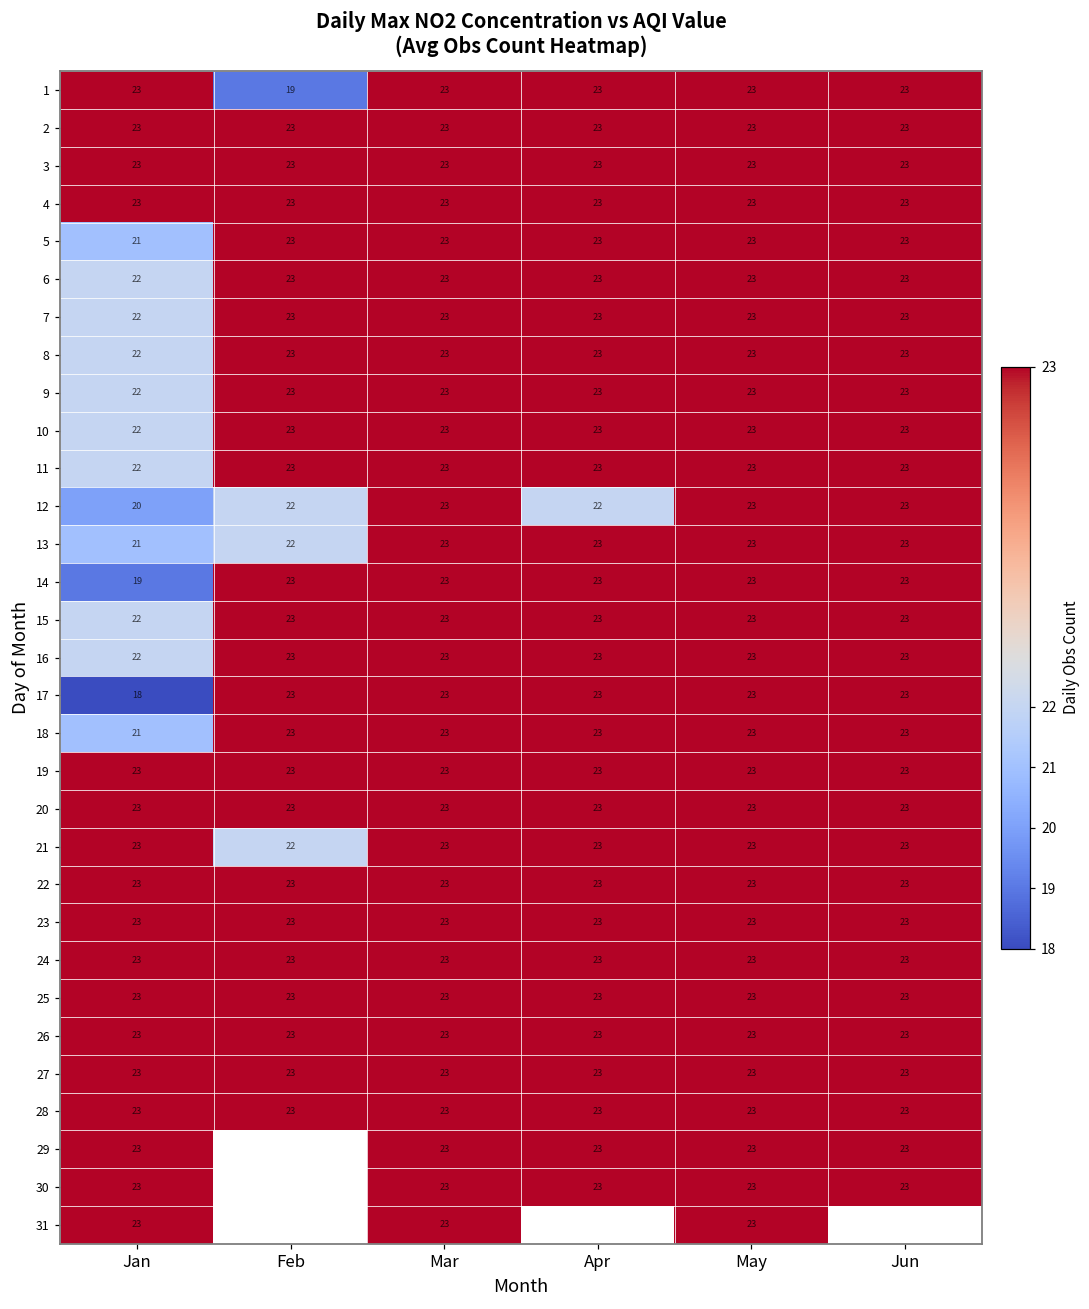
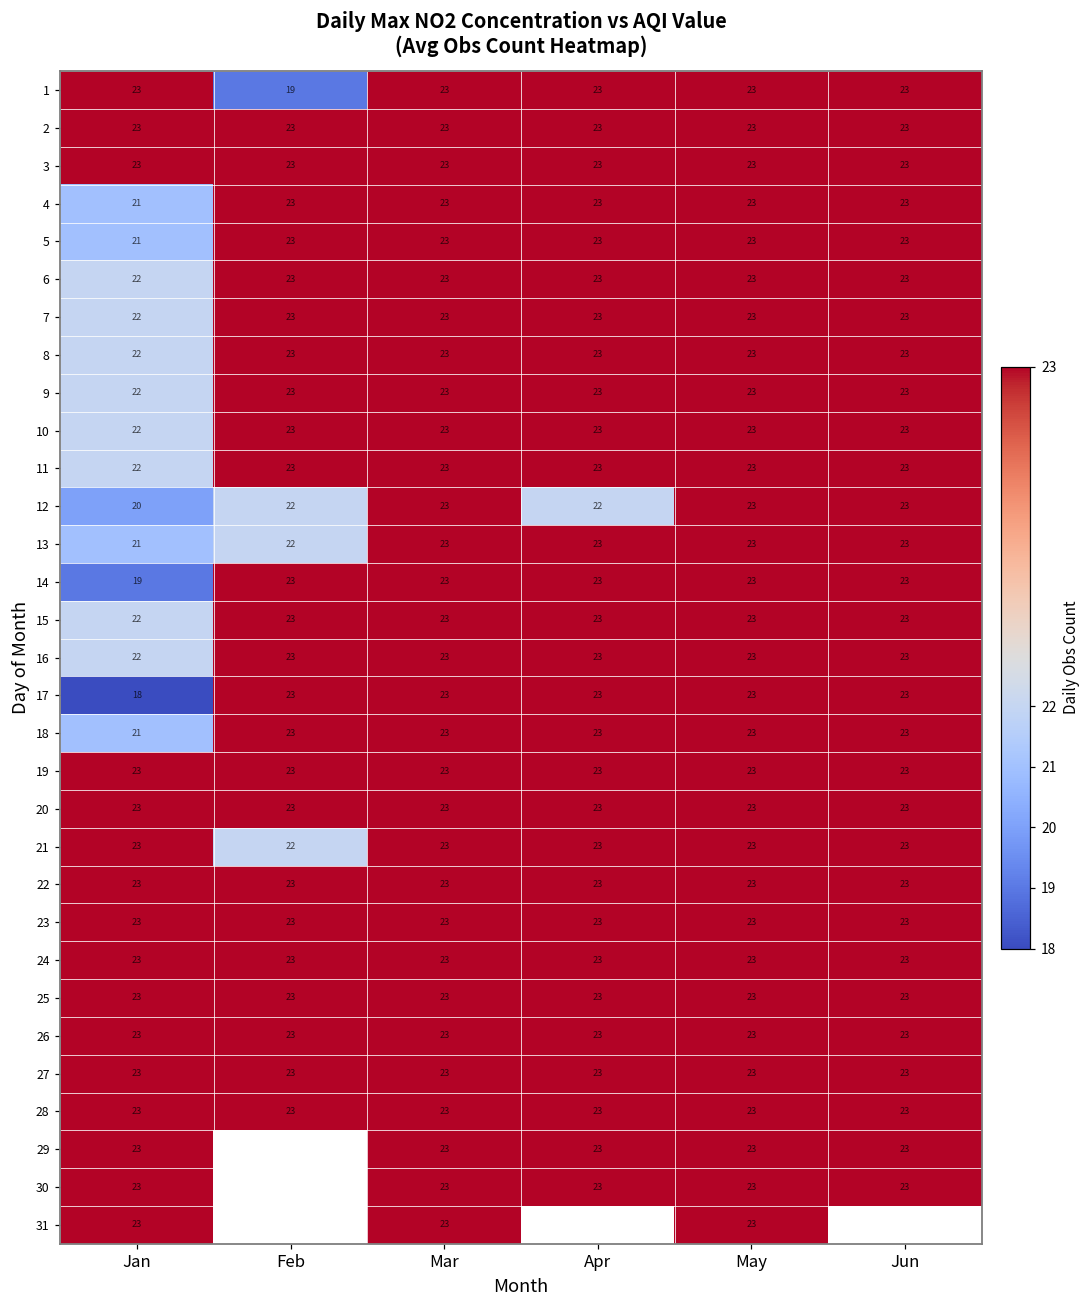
  {
    "1": {
      "Jan": 23,
      "Feb": 19,
      "Mar": 23,
      "Apr": 23,
      "May": 23,
      "Jun": 23
    },
    "2": {
      "Jan": 23,
      "Feb": 23,
      "Mar": 23,
      "Apr": 23,
      "May": 23,
      "Jun": 23
    },
    "3": {
      "Jan": 23,
      "Feb": 23,
      "Mar": 23,
      "Apr": 23,
      "May": 23,
      "Jun": 23
    },
    "4": {
-     "Jan": 23,
+     "Jan": 21,
      "Feb": 23,
      "Mar": 23,
      "Apr": 23,
      "May": 23,
      "Jun": 23
    },
    "5": {
      "Jan": 21,
      "Feb": 23,
      "Mar": 23,
      "Apr": 23,
      "May": 23,
      "Jun": 23
    },
    "6": {
      "Jan": 22,
      "Feb": 23,
      "Mar": 23,
      "Apr": 23,
      "May": 23,
      "Jun": 23
    },
    "7": {
      "Jan": 22,
      "Feb": 23,
      "Mar": 23,
      "Apr": 23,
      "May": 23,
      "Jun": 23
    },
    "8": {
      "Jan": 22,
      "Feb": 23,
      "Mar": 23,
      "Apr": 23,
      "May": 23,
      "Jun": 23
    },
    "9": {
      "Jan": 22,
      "Feb": 23,
      "Mar": 23,
      "Apr": 23,
      "May": 23,
      "Jun": 23
    },
    "10": {
      "Jan": 22,
      "Feb": 23,
      "Mar": 23,
      "Apr": 23,
      "May": 23,
      "Jun": 23
    },
    "11": {
      "Jan": 22,
      "Feb": 23,
      "Mar": 23,
      "Apr": 23,
      "May": 23,
      "Jun": 23
    },
    "12": {
      "Jan": 20,
      "Feb": 22,
      "Mar": 23,
      "Apr": 22,
      "May": 23,
      "Jun": 23
    },
    "13": {
      "Jan": 21,
      "Feb": 22,
      "Mar": 23,
      "Apr": 23,
      "May": 23,
      "Jun": 23
    },
    "14": {
      "Jan": 19,
      "Feb": 23,
      "Mar": 23,
      "Apr": 23,
      "May": 23,
      "Jun": 23
    },
    "15": {
      "Jan": 22,
      "Feb": 23,
      "Mar": 23,
      "Apr": 23,
      "May": 23,
      "Jun": 23
    },
    "16": {
      "Jan": 22,
      "Feb": 23,
      "Mar": 23,
      "Apr": 23,
      "May": 23,
      "Jun": 23
    },
    "17": {
      "Jan": 18,
      "Feb": 23,
      "Mar": 23,
      "Apr": 23,
      "May": 23,
      "Jun": 23
    },
    "18": {
      "Jan": 21,
      "Feb": 23,
      "Mar": 23,
      "Apr": 23,
      "May": 23,
      "Jun": 23
    },
    "19": {
      "Jan": 23,
      "Feb": 23,
      "Mar": 23,
      "Apr": 23,
      "May": 23,
      "Jun": 23
    },
    "20": {
      "Jan": 23,
      "Feb": 23,
      "Mar": 23,
      "Apr": 23,
      "May": 23,
      "Jun": 23
    },
    "21": {
      "Jan": 23,
      "Feb": 22,
      "Mar": 23,
      "Apr": 23,
      "May": 23,
      "Jun": 23
    },
    "22": {
      "Jan": 23,
      "Feb": 23,
      "Mar": 23,
      "Apr": 23,
      "May": 23,
      "Jun": 23
    },
    "23": {
      "Jan": 23,
      "Feb": 23,
      "Mar": 23,
      "Apr": 23,
      "May": 23,
      "Jun": 23
    },
    "24": {
      "Jan": 23,
      "Feb": 23,
      "Mar": 23,
      "Apr": 23,
      "May": 23,
      "Jun": 23
    },
    "25": {
      "Jan": 23,
      "Feb": 23,
      "Mar": 23,
      "Apr": 23,
      "May": 23,
      "Jun": 23
    },
    "26": {
      "Jan": 23,
      "Feb": 23,
      "Mar": 23,
      "Apr": 23,
      "May": 23,
      "Jun": 23
    },
    "27": {
      "Jan": 23,
      "Feb": 23,
      "Mar": 23,
      "Apr": 23,
      "May": 23,
      "Jun": 23
    },
    "28": {
      "Jan": 23,
      "Feb": 23,
      "Mar": 23,
      "Apr": 23,
      "May": 23,
      "Jun": 23
    },
    "29": {
      "Jan": 23,
      "Mar": 23,
      "Apr": 23,
      "May": 23,
      "Jun": 23
    },
    "30": {
      "Jan": 23,
      "Mar": 23,
      "Apr": 23,
      "May": 23,
      "Jun": 23
    },
    "31": {
      "Jan": 23,
      "Mar": 23,
      "May": 23
    }
  }
